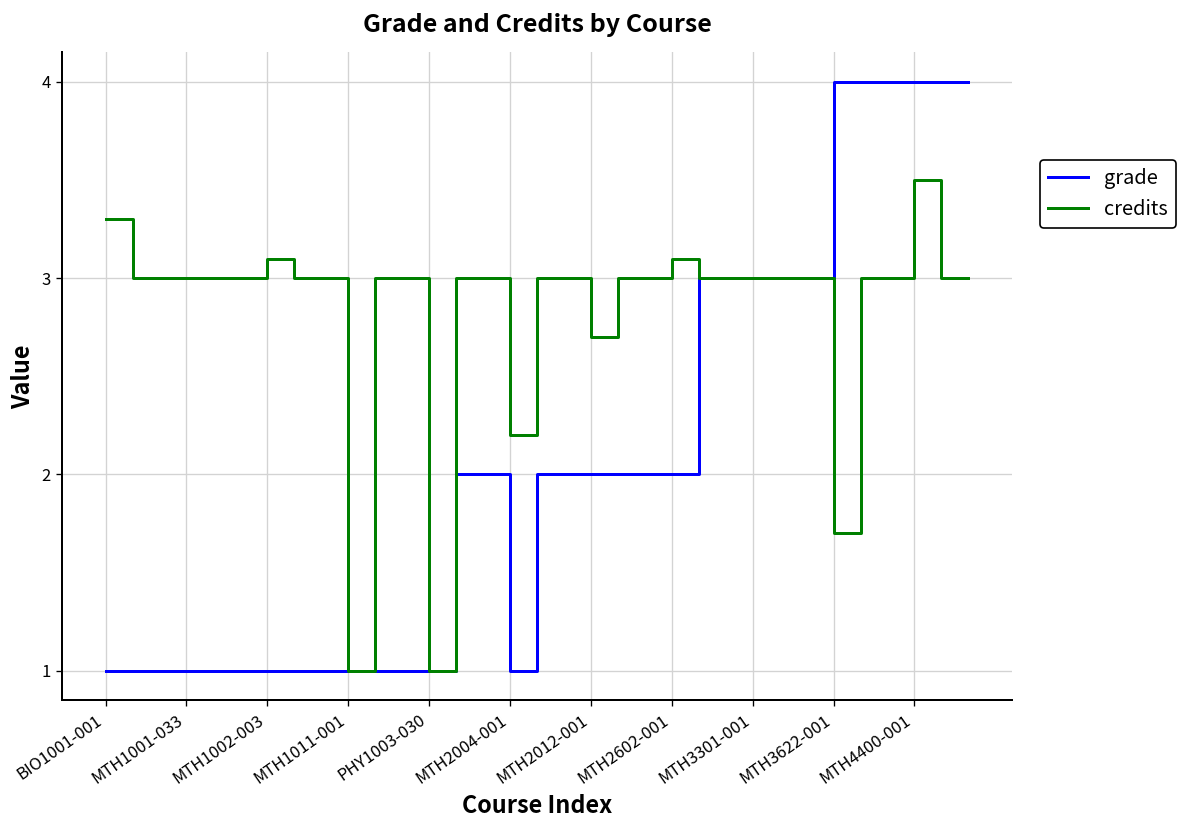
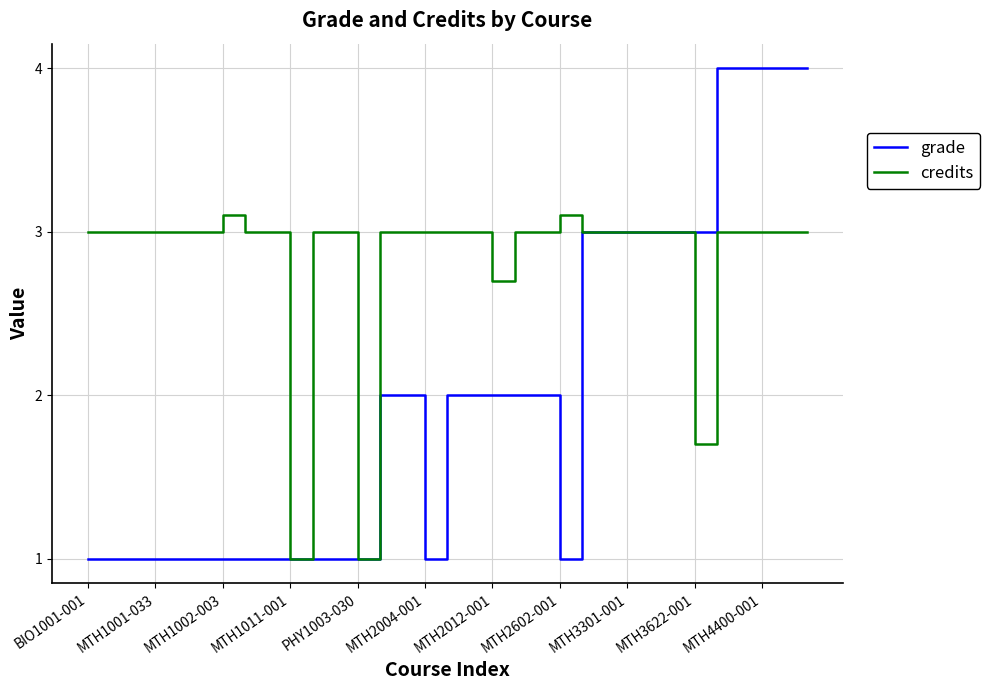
  {
    "grade": {
      "BIO1001-001": 1,
      "MTH1001-033": 1,
      "MTH1002-003": 1,
      "MTH2004-001": 1,
      "MTH2012-001": 2,
-     "MTH2602-001": 2,
-     "MTH3622-001": 4,
+     "MTH2602-001": 1,
+     "MTH3622-001": 3,
      "MTH4400-001": 4
    },
    "credits": {
-     "BIO1001-001": 3.3,
+     "BIO1001-001": 3.0,
      "MTH1001-033": 3.0,
      "MTH1002-003": 3.1,
-     "MTH2004-001": 2.2,
+     "MTH2004-001": 3.0,
      "MTH2012-001": 2.7,
      "MTH2602-001": 3.1,
      "MTH3622-001": 1.7,
-     "MTH4400-001": 3.5
+     "MTH4400-001": 3.0
    }
  }
